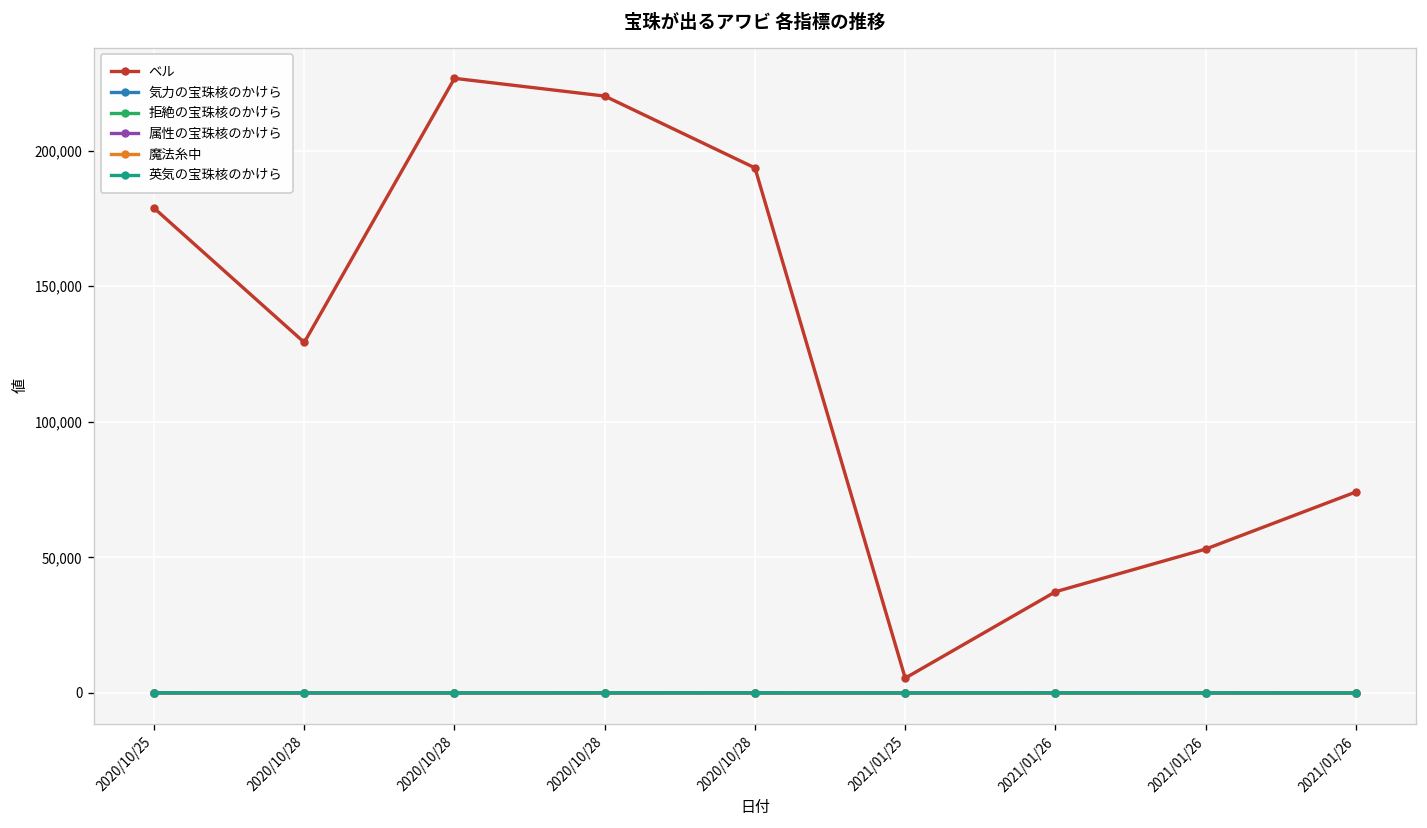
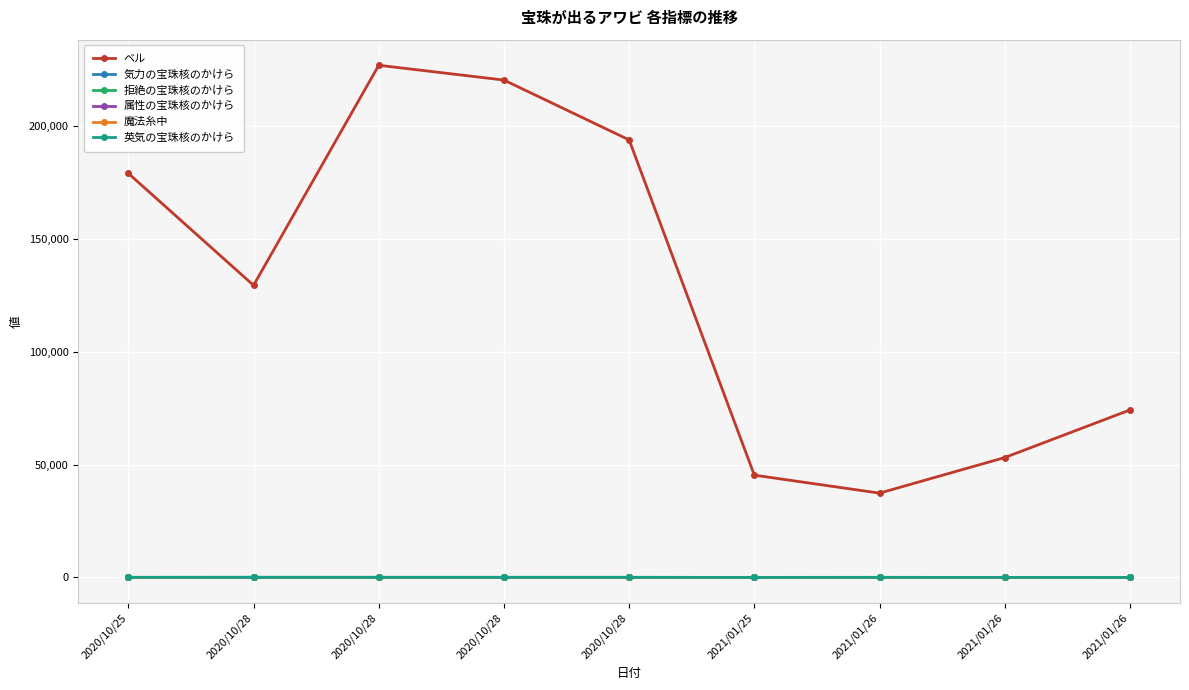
  {
    "ベル": {
      "2020/10/25": "179,000",
-     "2021/01/25": "5,000"
+     "2021/01/25": "45,000"
    }
  }
